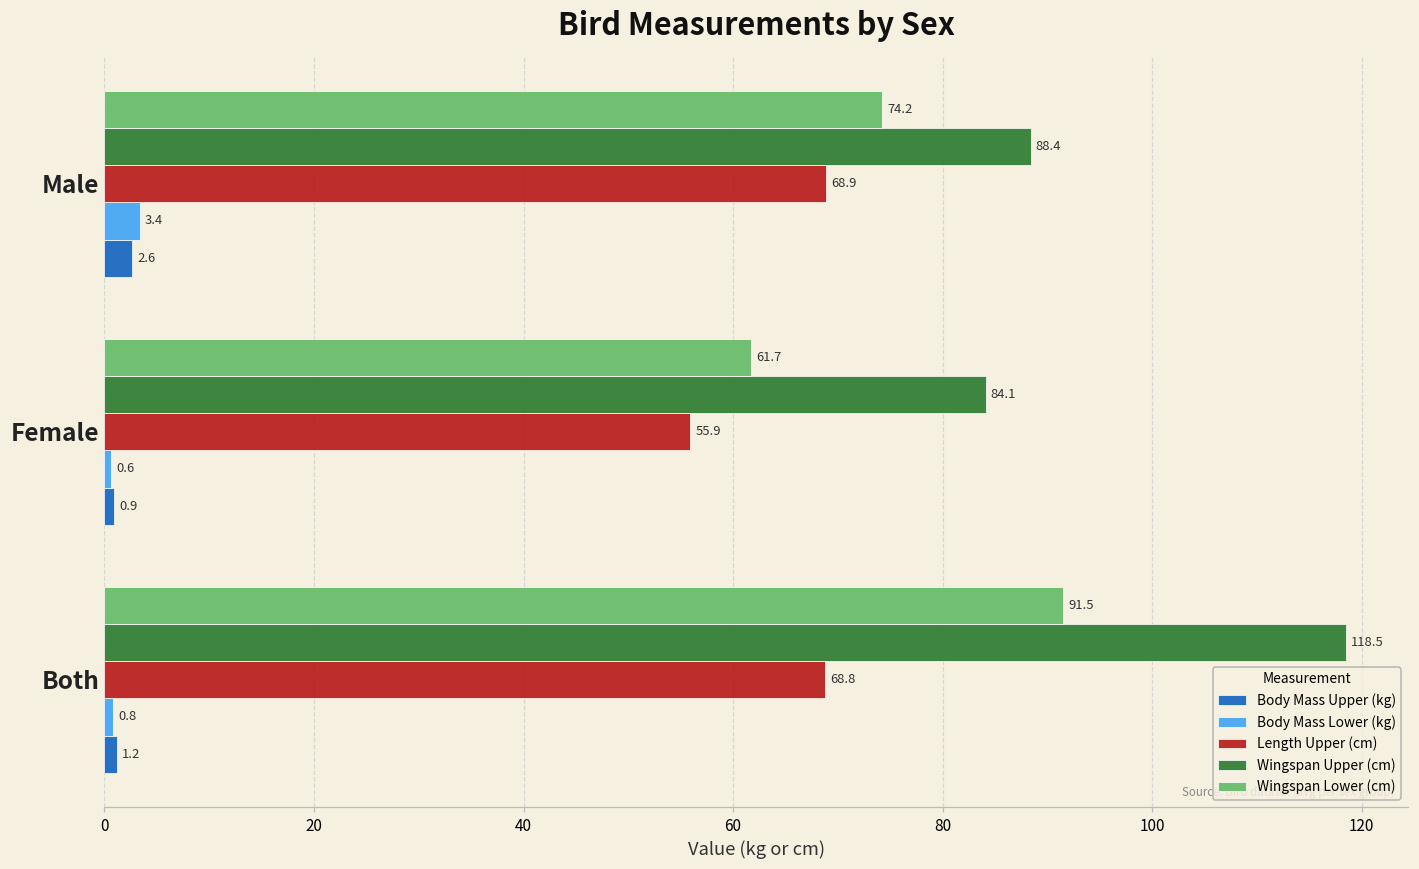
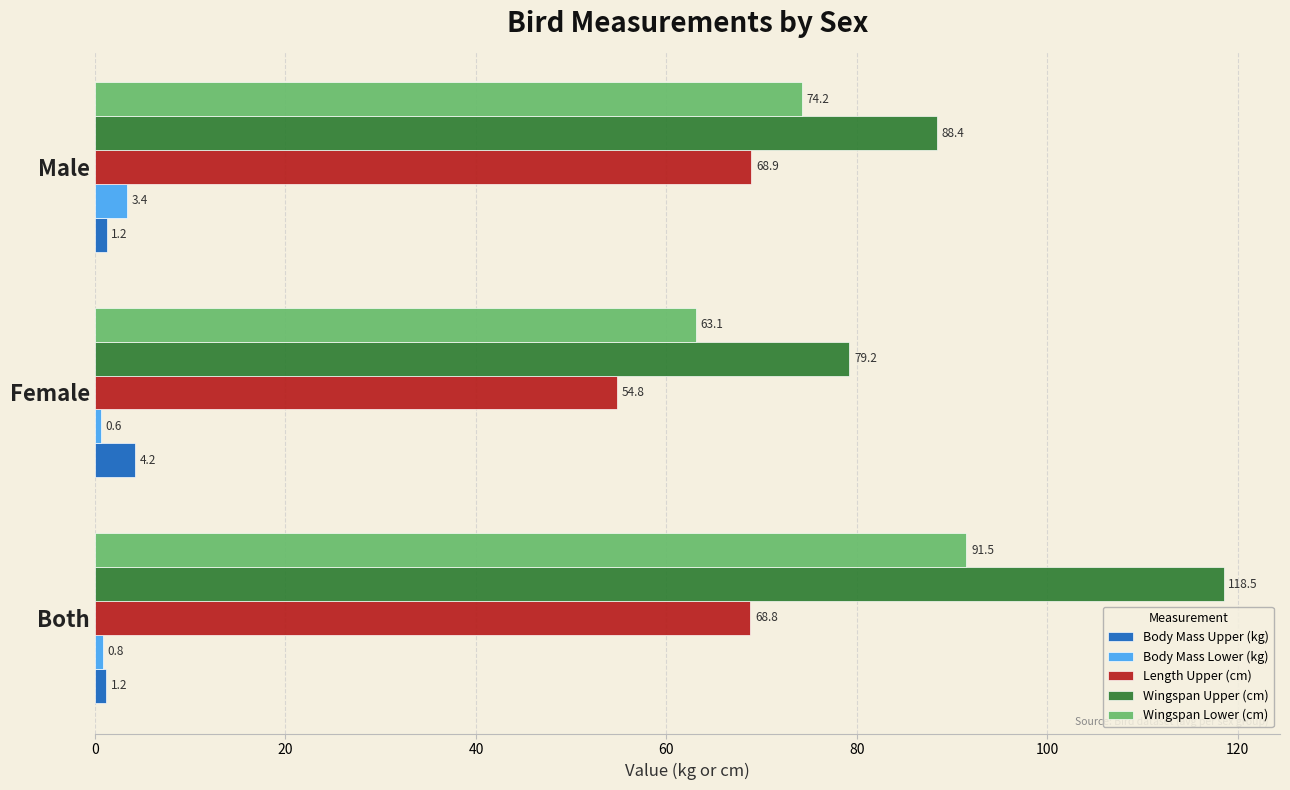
  {
    "Body Mass Upper (kg)": {
-     "Male": 2.6,
-     "Female": 0.9,
+     "Male": 1.2,
+     "Female": 4.2,
      "Both": 1.2
    },
    "Body Mass Lower (kg)": {
      "Male": 3.4,
      "Female": 0.6,
      "Both": 0.8
    },
    "Length Upper (cm)": {
      "Male": 68.9,
-     "Female": 55.9,
+     "Female": 54.8,
      "Both": 68.8
    },
    "Wingspan Upper (cm)": {
      "Male": 88.4,
-     "Female": 84.1,
+     "Female": 79.2,
      "Both": 118.5
    },
    "Wingspan Lower (cm)": {
      "Male": 74.2,
-     "Female": 61.7,
+     "Female": 63.1,
      "Both": 91.5
    }
  }
